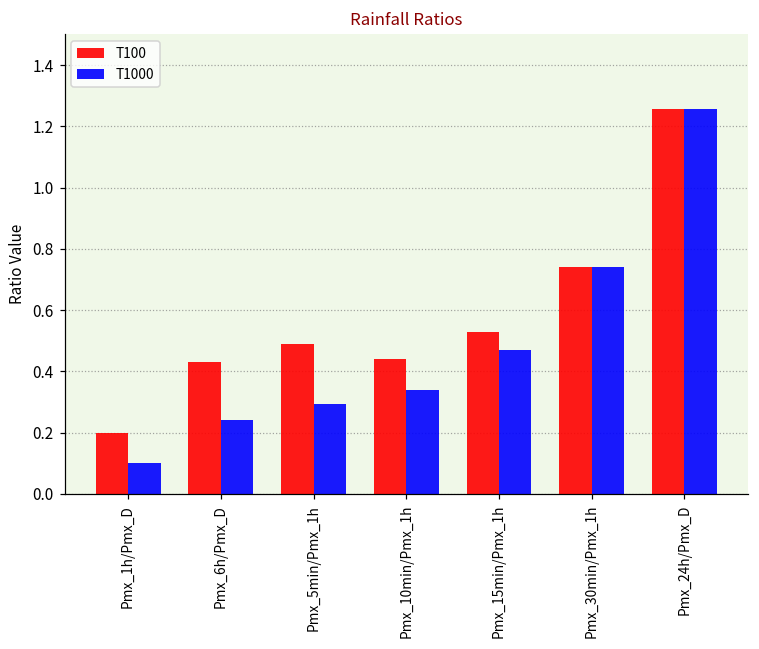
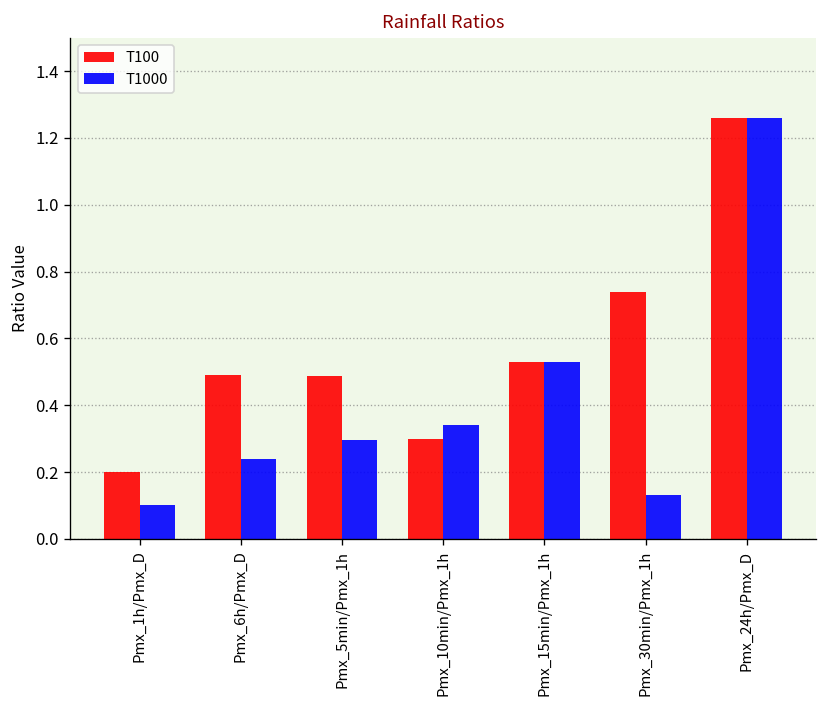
  {
    "T100": {
      "Pmx_1h/Pmx_D": 0.20,
-     "Pmx_6h/Pmx_D": 0.43,
+     "Pmx_6h/Pmx_D": 0.49,
      "Pmx_5min/Pmx_1h": 0.49,
-     "Pmx_10min/Pmx_1h": 0.44,
+     "Pmx_10min/Pmx_1h": 0.30,
      "Pmx_15min/Pmx_1h": 0.53,
      "Pmx_30min/Pmx_1h": 0.74,
      "Pmx_24h/Pmx_D": 1.26
    },
    "T1000": {
      "Pmx_1h/Pmx_D": 0.10,
      "Pmx_6h/Pmx_D": 0.24,
      "Pmx_5min/Pmx_1h": 0.30,
      "Pmx_10min/Pmx_1h": 0.34,
-     "Pmx_15min/Pmx_1h": 0.47,
-     "Pmx_30min/Pmx_1h": 0.74,
+     "Pmx_15min/Pmx_1h": 0.53,
+     "Pmx_30min/Pmx_1h": 0.13,
      "Pmx_24h/Pmx_D": 1.26
    }
  }
